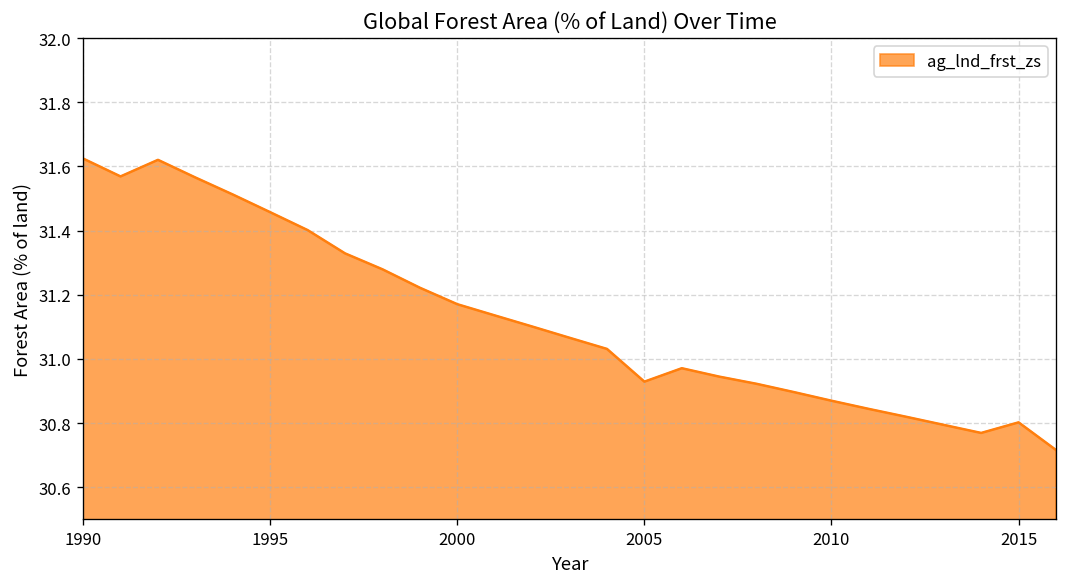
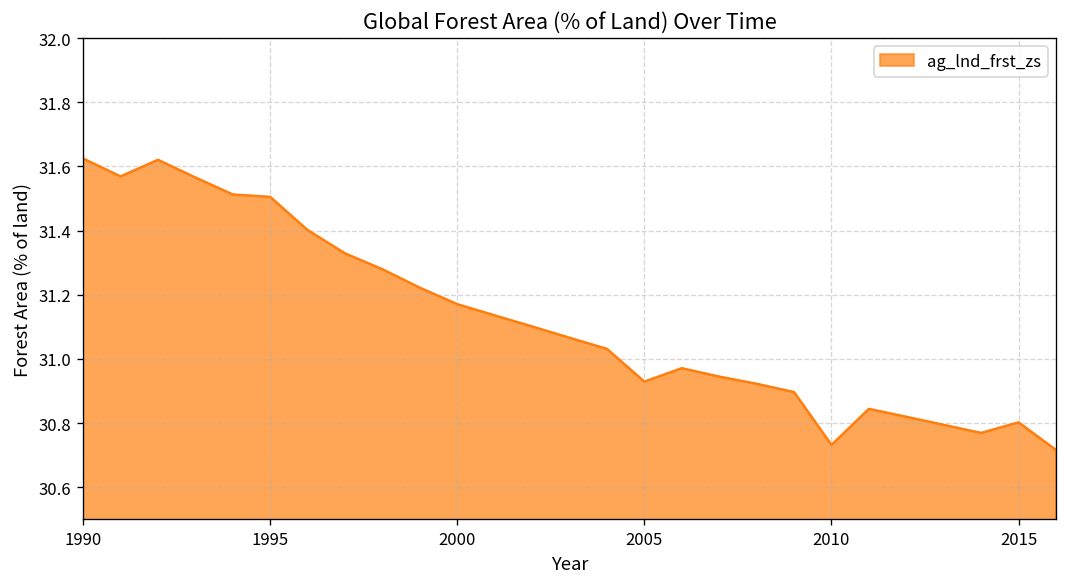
  {
    "1990": 31.62,
-   "1995": 31.46,
+   "1995": 31.50,
    "2000": 31.17,
    "2005": 30.93,
-   "2010": 30.87,
+   "2010": 30.73,
    "2015": 30.80
  }
